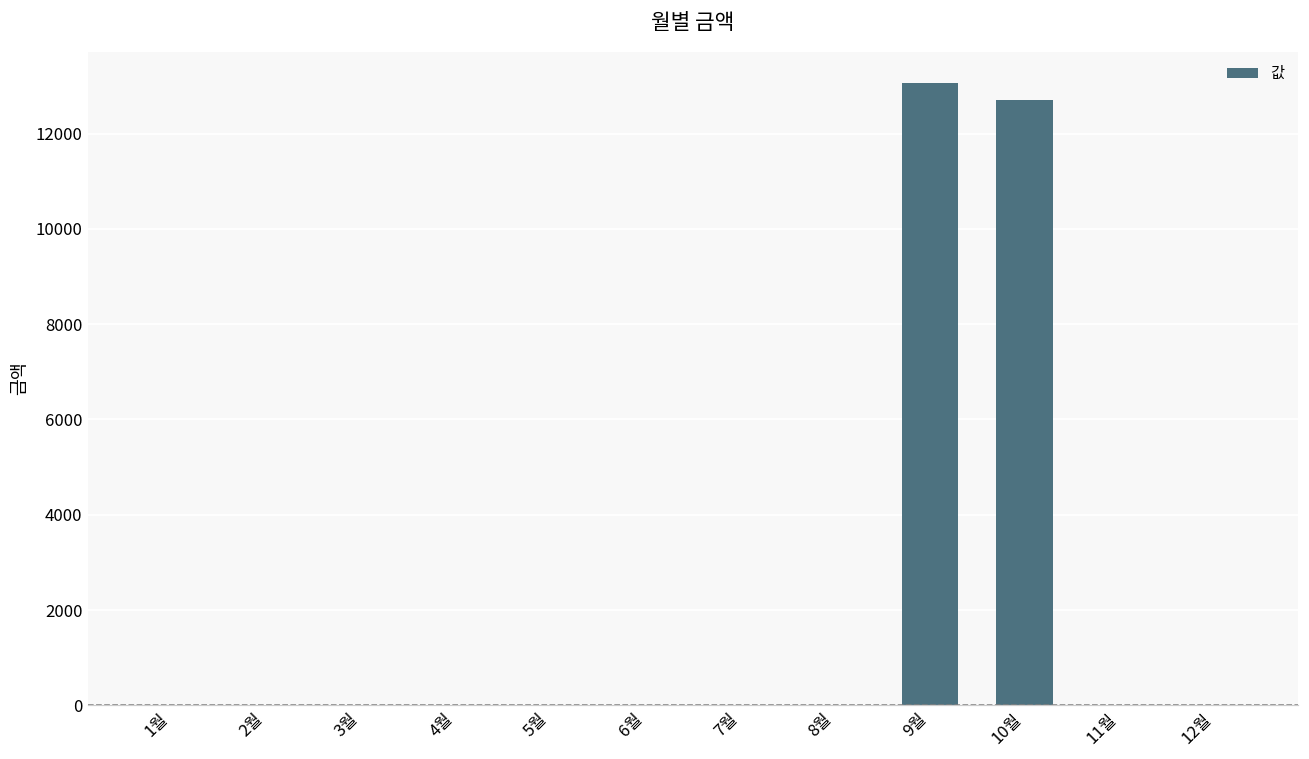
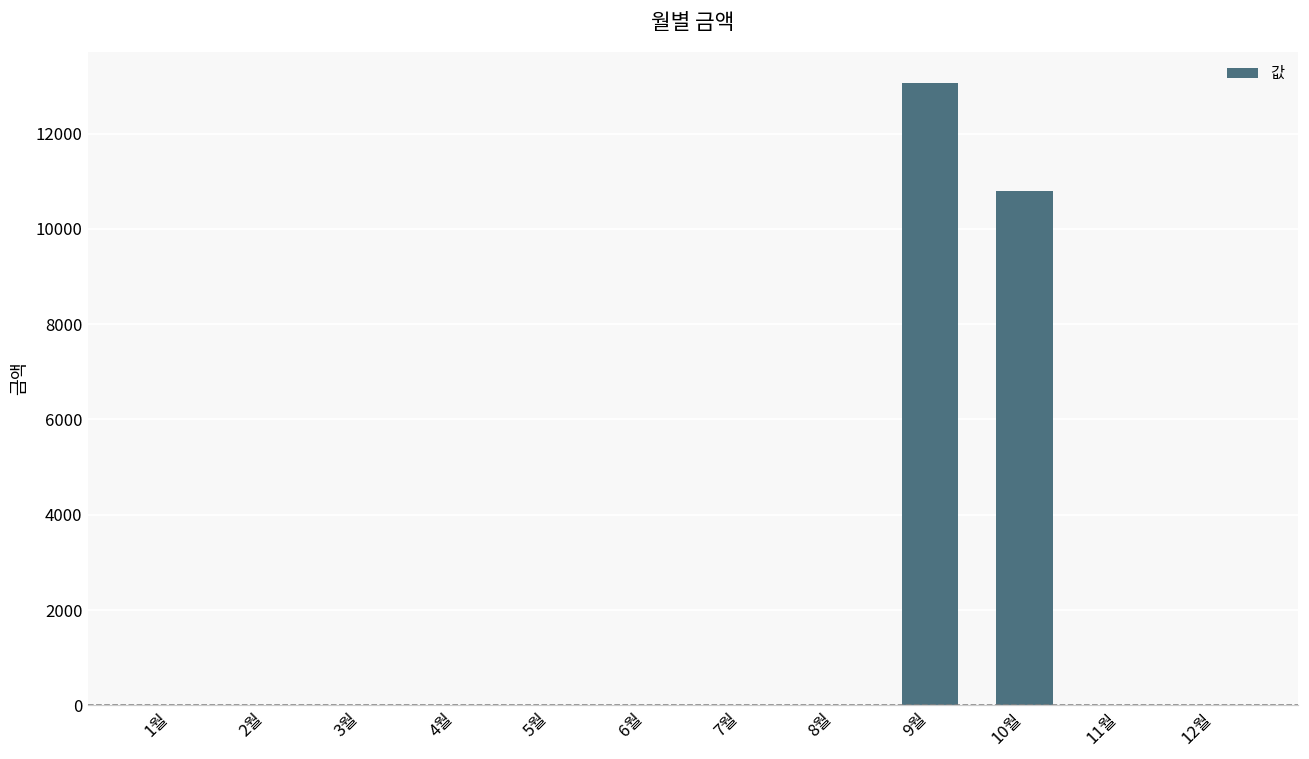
  {
    "1월": 0,
    "2월": 0,
    "3월": 0,
    "4월": 0,
    "5월": 0,
    "6월": 0,
    "7월": 0,
    "8월": 0,
    "9월": 13100,
-   "10월": 12700,
+   "10월": 10800,
    "11월": 0,
    "12월": 0
  }
